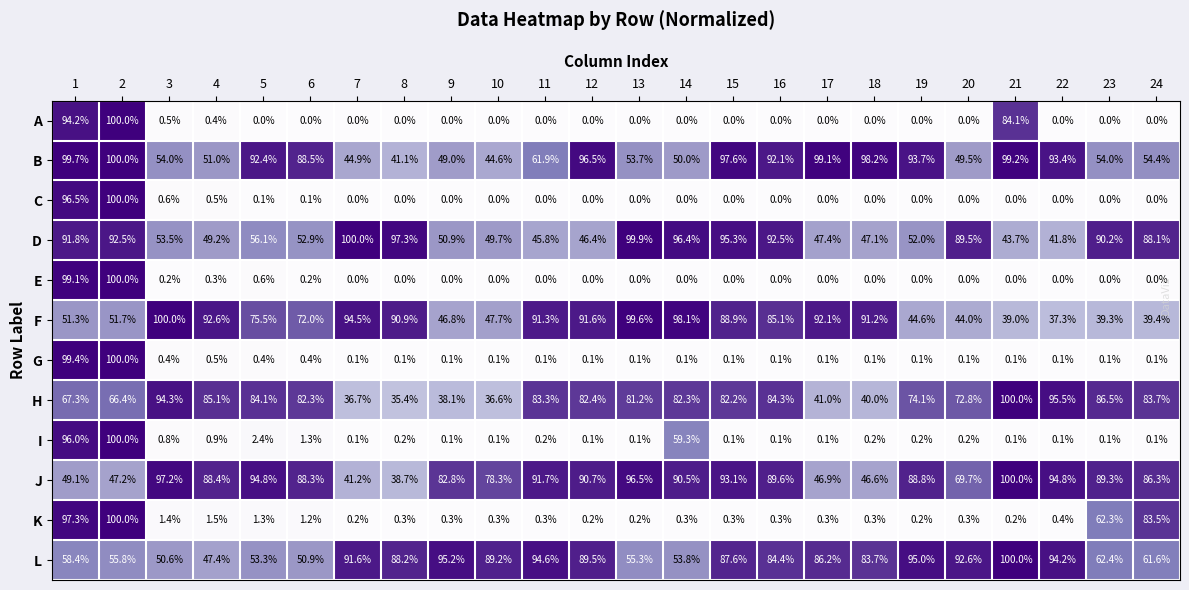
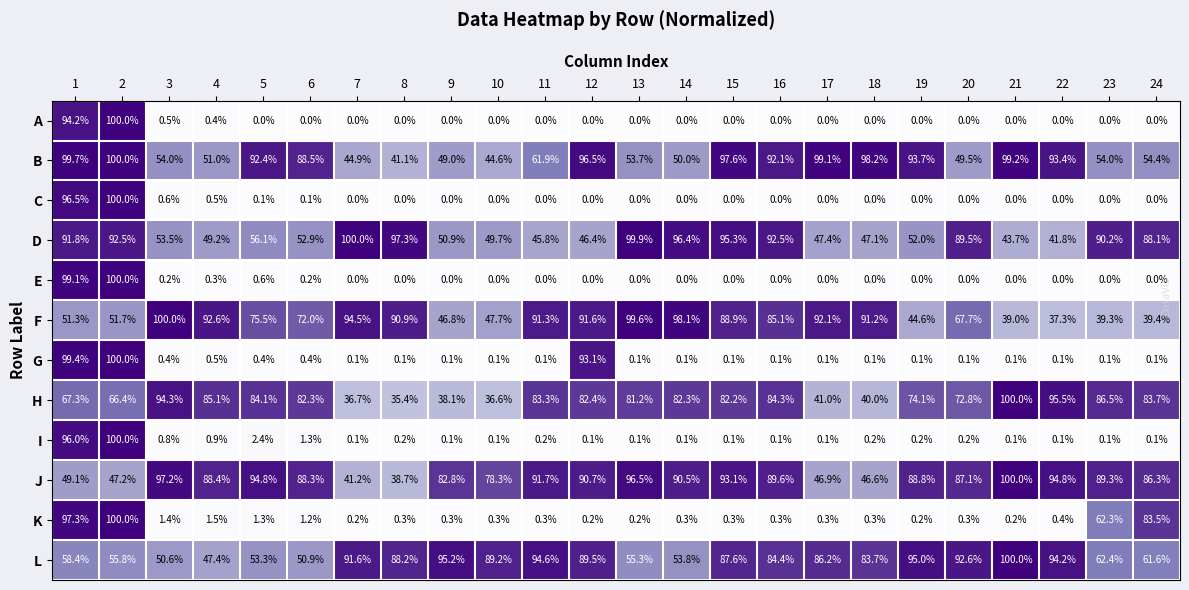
  {
    "A": {
      "1": "94.2%",
      "2": "100.0%",
      "3": "0.5%",
      "4": "0.4%",
      "5": "0.0%",
      "6": "0.0%",
      "7": "0.0%",
      "8": "0.0%",
      "9": "0.0%",
      "10": "0.0%",
      "11": "0.0%",
      "12": "0.0%",
      "13": "0.0%",
      "14": "0.0%",
      "15": "0.0%",
      "16": "0.0%",
      "17": "0.0%",
      "18": "0.0%",
      "19": "0.0%",
      "20": "0.0%",
-     "21": "84.1%",
+     "21": "0.0%",
      "22": "0.0%",
      "23": "0.0%",
      "24": "0.0%"
    },
    "F": {
      "1": "51.3%",
      "2": "51.7%",
      "3": "100.0%",
      "4": "92.6%",
      "5": "75.5%",
      "6": "72.0%",
      "7": "94.5%",
      "8": "90.9%",
      "9": "46.8%",
      "10": "47.7%",
      "11": "91.3%",
      "12": "91.6%",
      "13": "99.6%",
      "14": "98.1%",
      "15": "88.9%",
      "16": "85.1%",
      "17": "92.1%",
      "18": "91.2%",
      "19": "44.6%",
-     "20": "44.0%",
+     "20": "67.7%",
      "21": "39.0%",
      "22": "37.3%",
      "23": "39.3%",
      "24": "39.4%"
    },
    "G": {
      "1": "99.4%",
      "2": "100.0%",
      "3": "0.4%",
      "4": "0.5%",
      "5": "0.4%",
      "6": "0.4%",
      "7": "0.1%",
      "8": "0.1%",
      "9": "0.1%",
      "10": "0.1%",
      "11": "0.1%",
-     "12": "0.1%",
+     "12": "93.1%",
      "13": "0.1%",
      "14": "0.1%",
      "15": "0.1%",
      "16": "0.1%",
      "17": "0.1%",
      "18": "0.1%",
      "19": "0.1%",
      "20": "0.1%",
      "21": "0.1%",
      "22": "0.1%",
      "23": "0.1%",
      "24": "0.1%"
    },
    "I": {
      "1": "96.0%",
      "2": "100.0%",
      "3": "0.8%",
      "4": "0.9%",
      "5": "2.4%",
      "6": "1.3%",
      "7": "0.1%",
      "8": "0.2%",
      "9": "0.1%",
      "10": "0.1%",
      "11": "0.2%",
      "12": "0.1%",
      "13": "0.1%",
-     "14": "59.3%",
+     "14": "0.1%",
      "15": "0.1%",
      "16": "0.1%",
      "17": "0.1%",
      "18": "0.2%",
      "19": "0.2%",
      "20": "0.2%",
      "21": "0.1%",
      "22": "0.1%",
      "23": "0.1%",
      "24": "0.1%"
    },
    "J": {
      "1": "49.1%",
      "2": "47.2%",
      "3": "97.2%",
      "4": "88.4%",
      "5": "94.8%",
      "6": "88.3%",
      "7": "41.2%",
      "8": "38.7%",
      "9": "82.8%",
      "10": "78.3%",
      "11": "91.7%",
      "12": "90.7%",
      "13": "96.5%",
      "14": "90.5%",
      "15": "93.1%",
      "16": "89.6%",
      "17": "46.9%",
      "18": "46.6%",
      "19": "88.8%",
-     "20": "69.7%",
+     "20": "87.1%",
      "21": "100.0%",
      "22": "94.8%",
      "23": "89.3%",
      "24": "86.3%"
    }
  }
